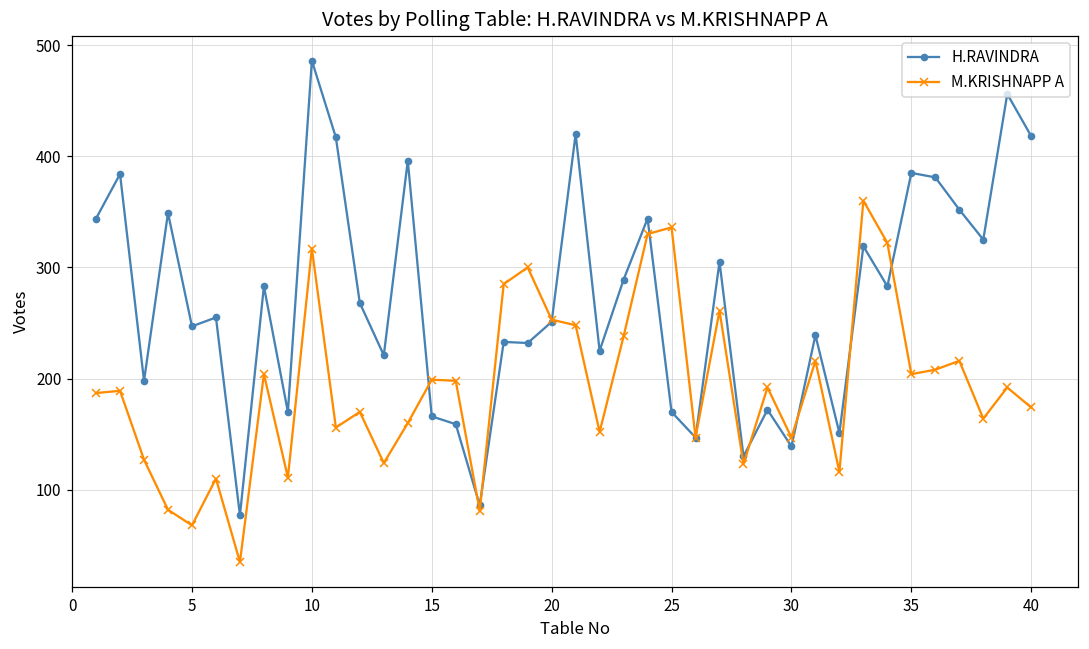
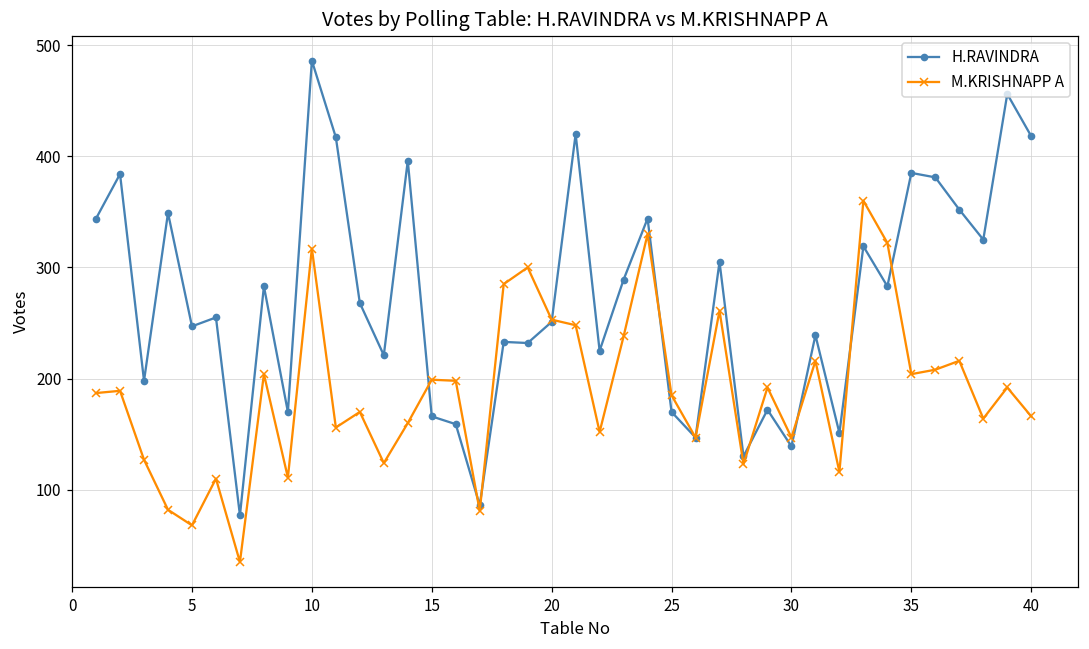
  {
    "H.RAVINDRA": {
      "5": 247,
      "10": 486,
      "15": 166,
      "25": 170,
      "30": 139,
      "35": 385,
      "40": 418
    },
    "M.KRISHNAPP A": {
      "5": 68,
      "10": 317,
      "15": 199,
-     "25": 336,
+     "25": 185,
      "30": 147,
      "35": 204,
-     "40": 174
+     "40": 166
    }
  }
